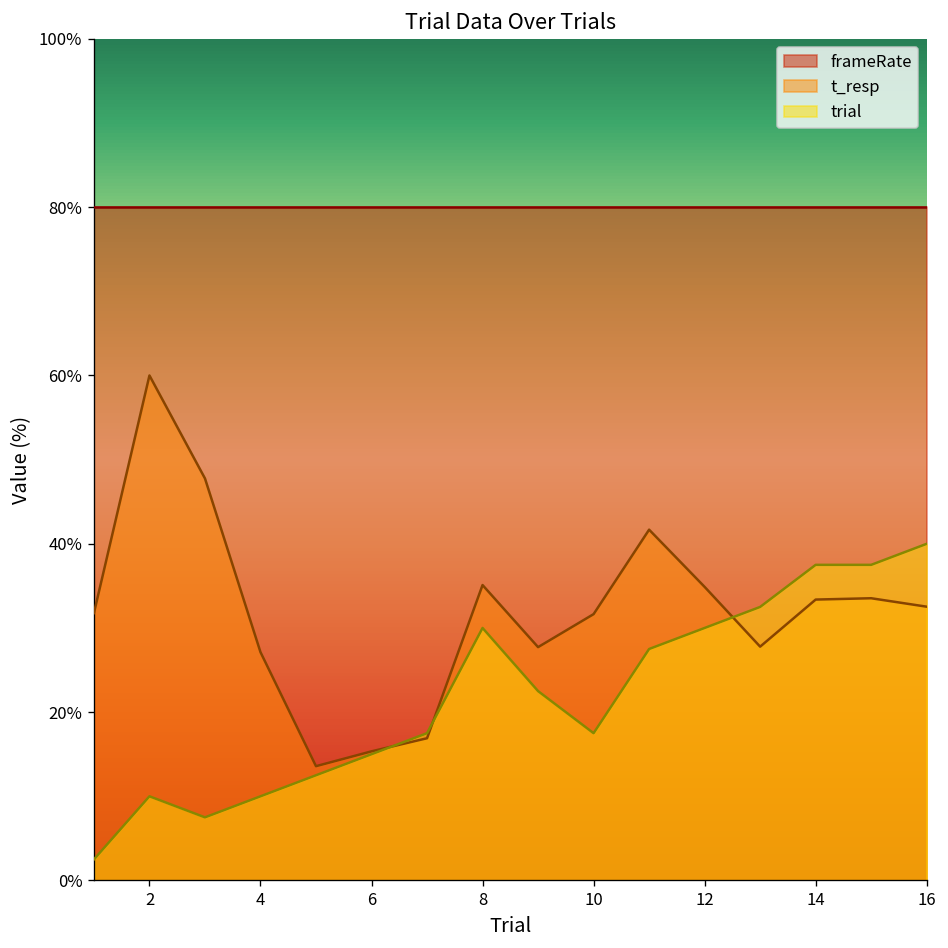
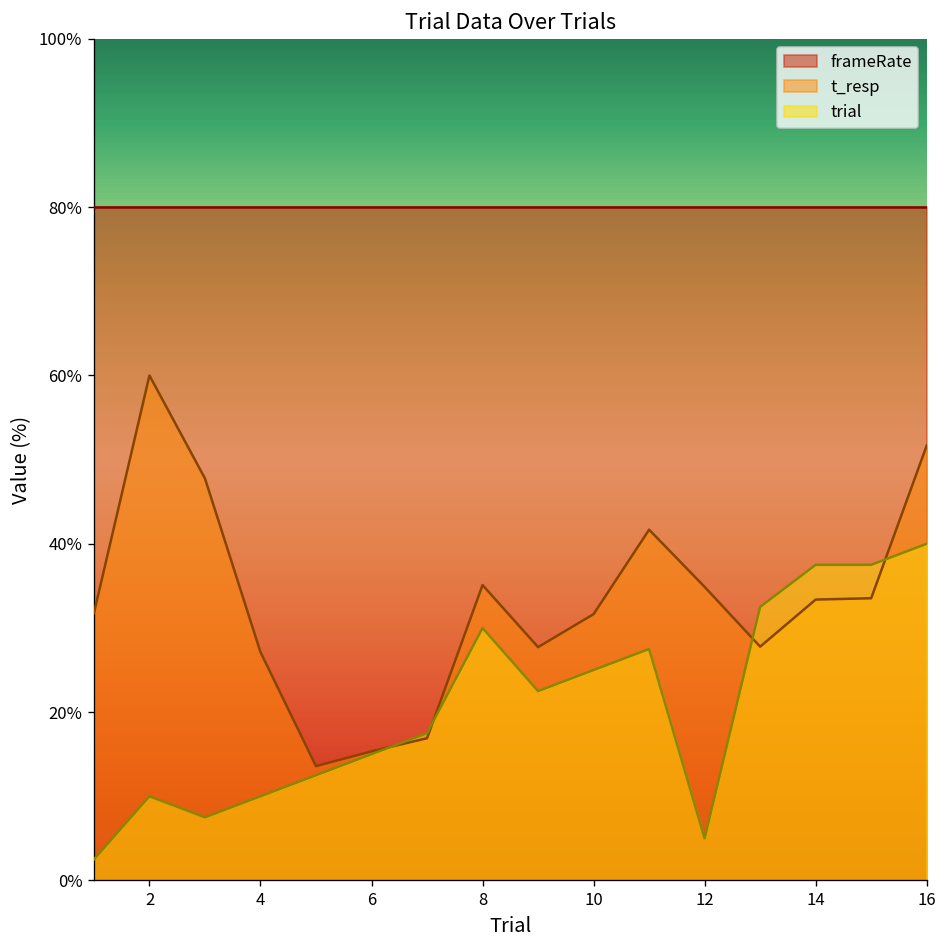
  {
    "frameRate": {
      "2": "80%",
      "4": "80%",
      "6": "80%",
      "8": "80%",
      "10": "80%",
      "12": "80%",
      "14": "80%",
      "16": "80%"
    },
    "t_resp": {
      "2": "60%",
      "4": "27%",
      "8": "35%",
      "10": "32%",
      "12": "35%",
      "14": "33%",
-     "16": "33%"
+     "16": "52%"
    },
    "trial": {
      "2": "10%",
      "4": "10%",
      "8": "30%",
-     "10": "18%",
-     "12": "30%",
+     "10": "25%",
+     "12": "5%",
      "14": "38%",
      "16": "40%"
    }
  }
